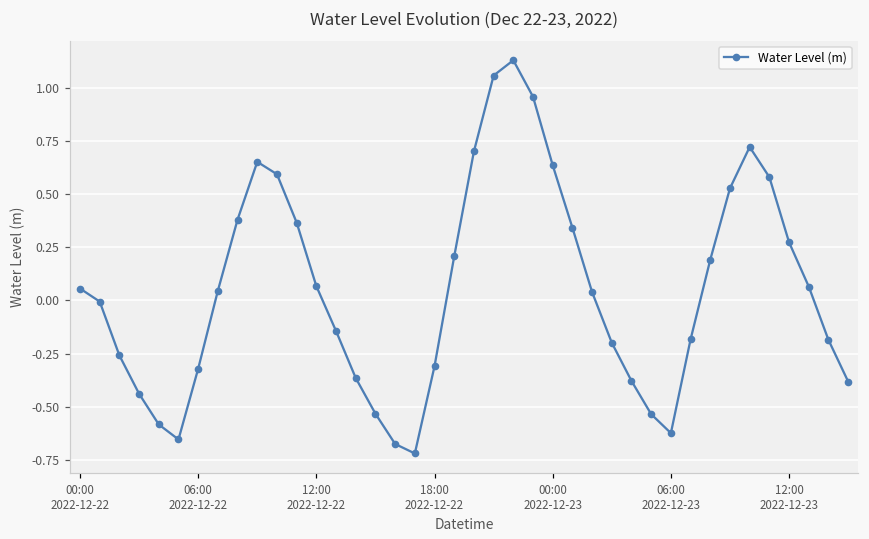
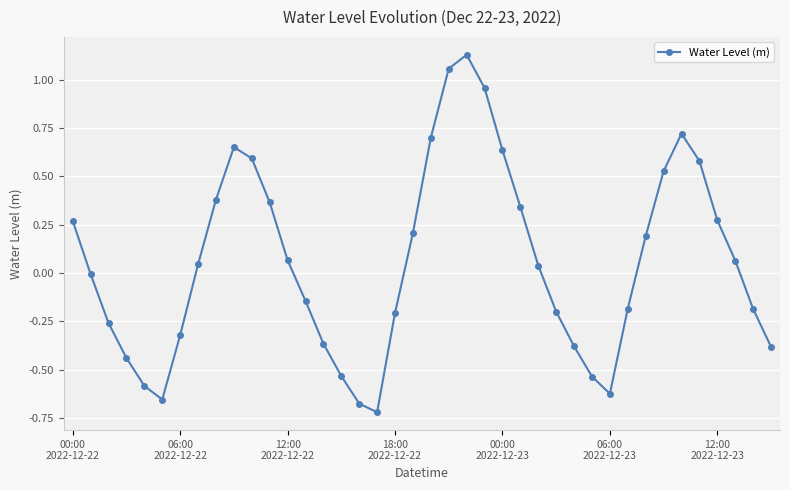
  {
-   "00:00 2022-12-22": 0.06,
+   "00:00 2022-12-22": 0.27,
    "06:00 2022-12-22": -0.32,
    "12:00 2022-12-22": 0.07,
-   "18:00 2022-12-22": -0.31,
+   "18:00 2022-12-22": -0.21,
    "00:00 2022-12-23": 0.64,
    "06:00 2022-12-23": -0.62,
    "12:00 2022-12-23": 0.27
  }
